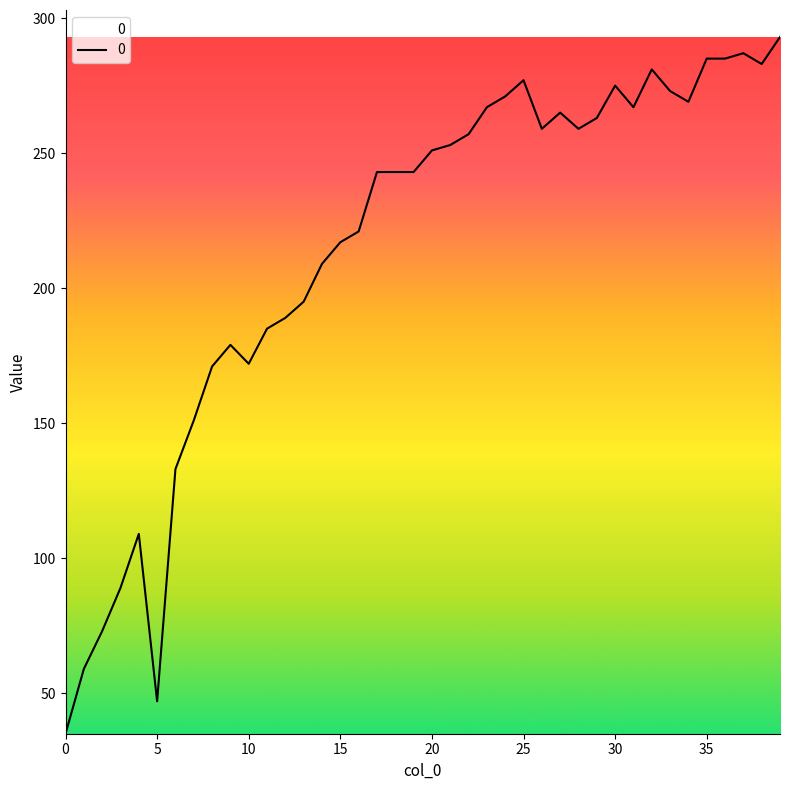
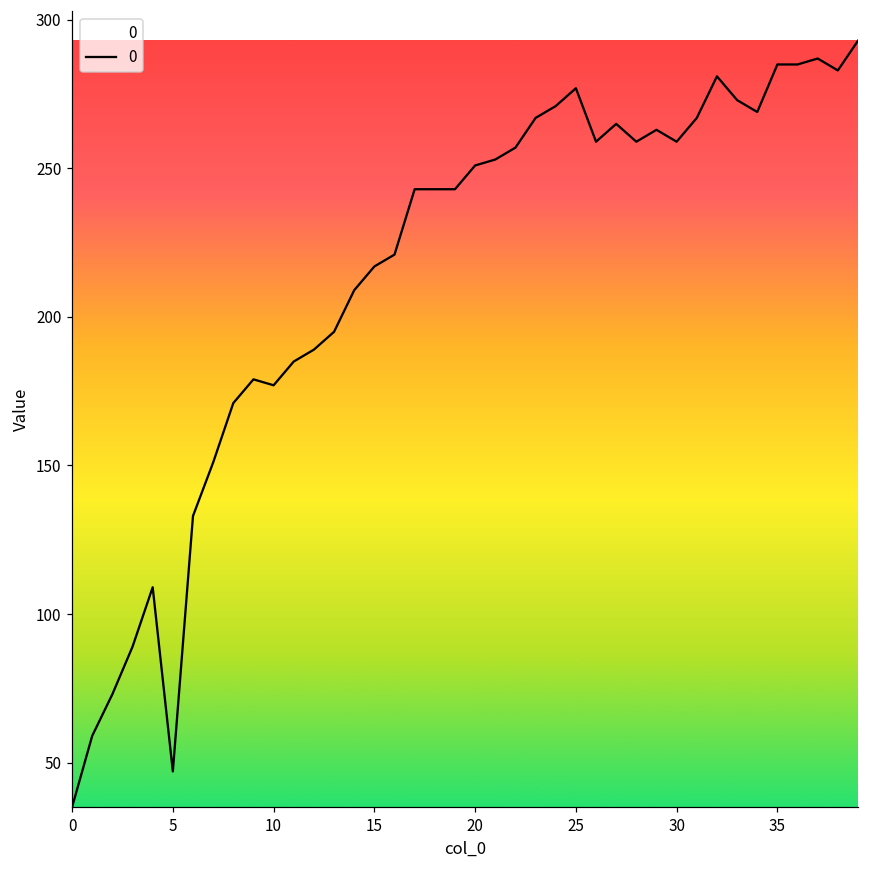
  {
    "0": 35,
    "5": 47,
-   "10": 172,
+   "10": 177,
    "15": 217,
    "20": 251,
    "25": 277,
-   "30": 275,
+   "30": 259,
    "35": 285
  }
